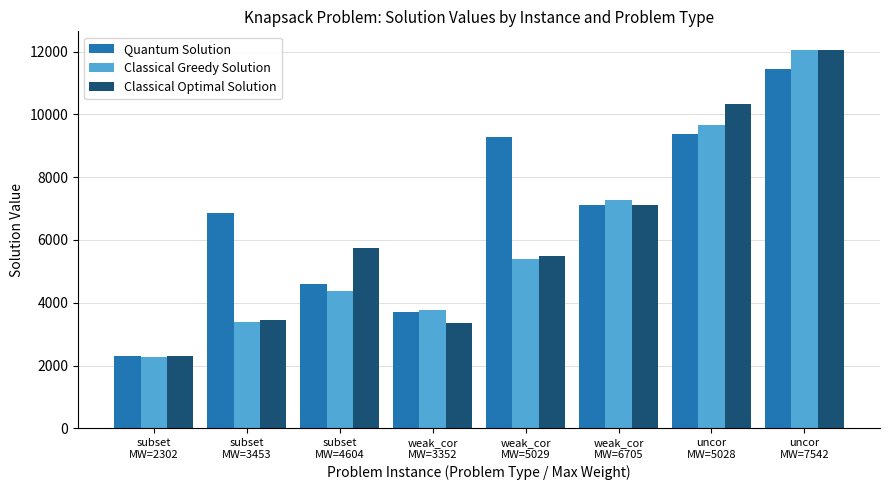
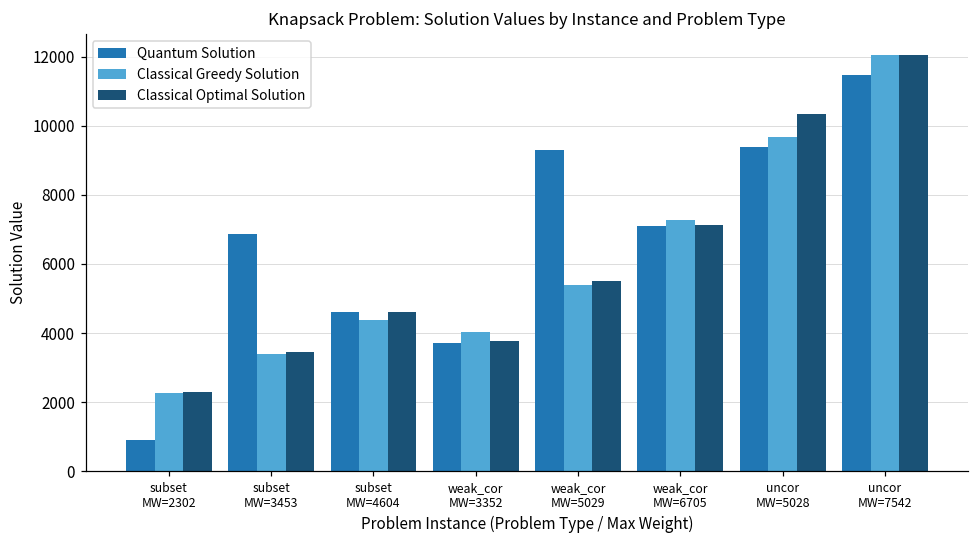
  {
    "Quantum Solution": {
-     "subset MW=2302": 2300,
+     "subset MW=2302": 900,
      "subset MW=3453": 6900,
      "subset MW=4604": 4600,
      "weak_cor MW=3352": 3700,
      "weak_cor MW=5029": 9300,
      "weak_cor MW=6705": 7100,
      "uncor MW=5028": 9400,
      "uncor MW=7542": 11500
    },
    "Classical Greedy Solution": {
      "subset MW=2302": 2300,
      "subset MW=3453": 3400,
      "subset MW=4604": 4400,
-     "weak_cor MW=3352": 3800,
+     "weak_cor MW=3352": 4000,
      "weak_cor MW=5029": 5400,
      "weak_cor MW=6705": 7300,
      "uncor MW=5028": 9700,
      "uncor MW=7542": 12000
    },
    "Classical Optimal Solution": {
      "subset MW=2302": 2300,
      "subset MW=3453": 3500,
-     "subset MW=4604": 5700,
-     "weak_cor MW=3352": 3400,
+     "subset MW=4604": 4600,
+     "weak_cor MW=3352": 3800,
      "weak_cor MW=5029": 5500,
      "weak_cor MW=6705": 7100,
      "uncor MW=5028": 10300,
      "uncor MW=7542": 12000
    }
  }
